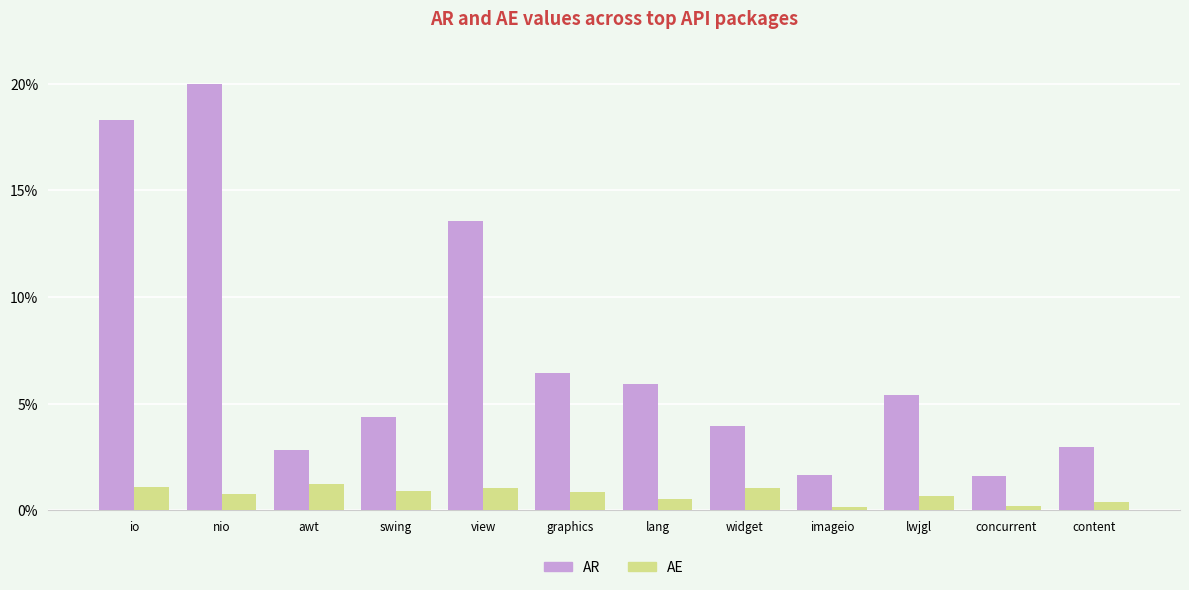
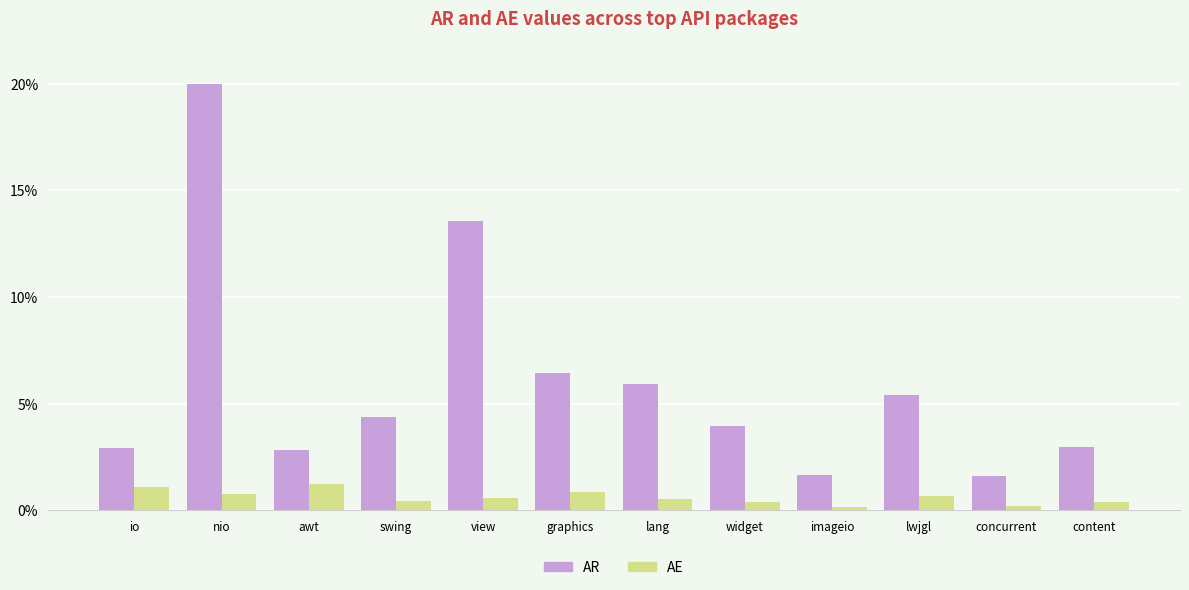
  {
    "AR": {
-     "io": "18.3%",
+     "io": "2.9%",
      "nio": "20.0%",
      "awt": "2.8%",
      "swing": "4.4%",
      "view": "13.6%",
      "graphics": "6.4%",
      "lang": "5.9%",
      "widget": "4.0%",
      "imageio": "1.7%",
      "lwjgl": "5.4%",
      "concurrent": "1.6%",
      "content": "3.0%"
    },
    "AE": {
      "io": "1.1%",
      "nio": "0.8%",
      "awt": "1.2%",
-     "swing": "0.9%",
-     "view": "1.0%",
+     "swing": "0.4%",
+     "view": "0.6%",
      "graphics": "0.9%",
      "lang": "0.6%",
-     "widget": "1.0%",
+     "widget": "0.4%",
      "imageio": "0.2%",
      "lwjgl": "0.7%",
      "concurrent": "0.2%",
      "content": "0.4%"
    }
  }
